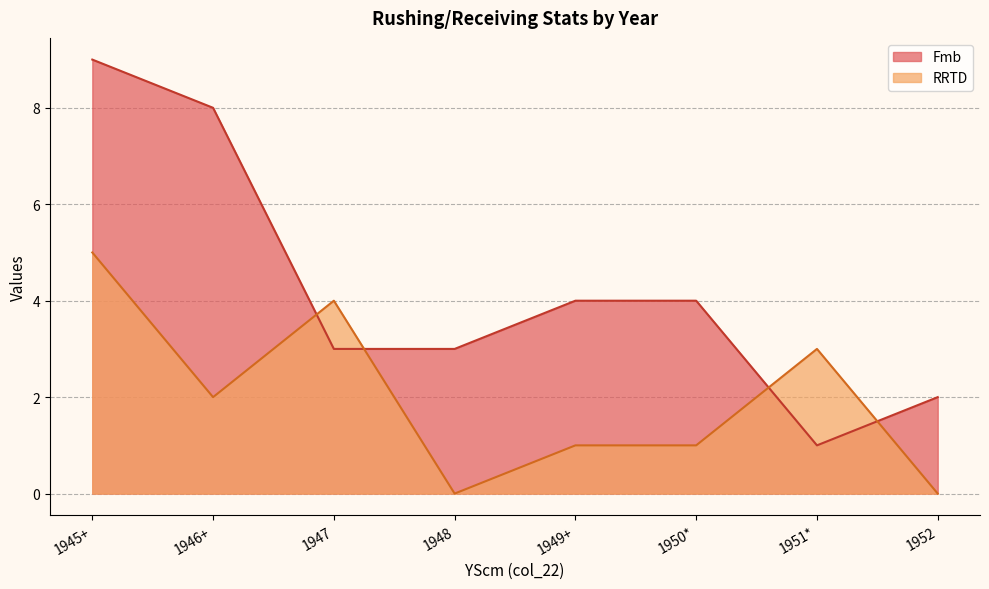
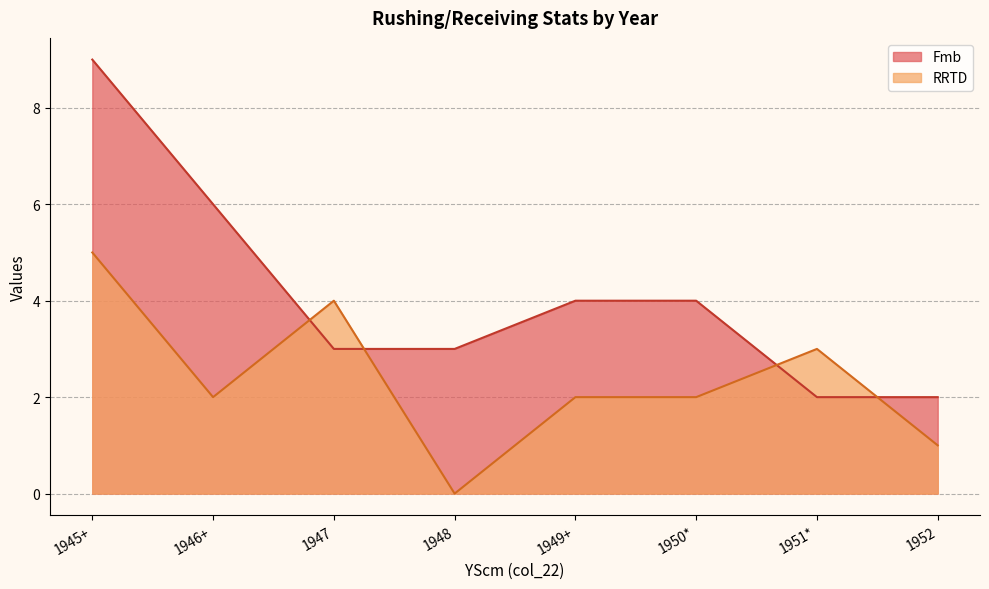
  {
    "Fmb": {
      "1945+": 9,
-     "1946+": 8,
+     "1946+": 6,
      "1947": 3,
      "1948": 3,
      "1949+": 4,
      "1950*": 4,
-     "1951*": 1,
+     "1951*": 2,
      "1952": 2
    },
    "RRTD": {
      "1945+": 5,
      "1946+": 2,
      "1947": 4,
      "1948": 0,
-     "1949+": 1,
-     "1950*": 1,
+     "1949+": 2,
+     "1950*": 2,
      "1951*": 3,
-     "1952": 0
+     "1952": 1
    }
  }
